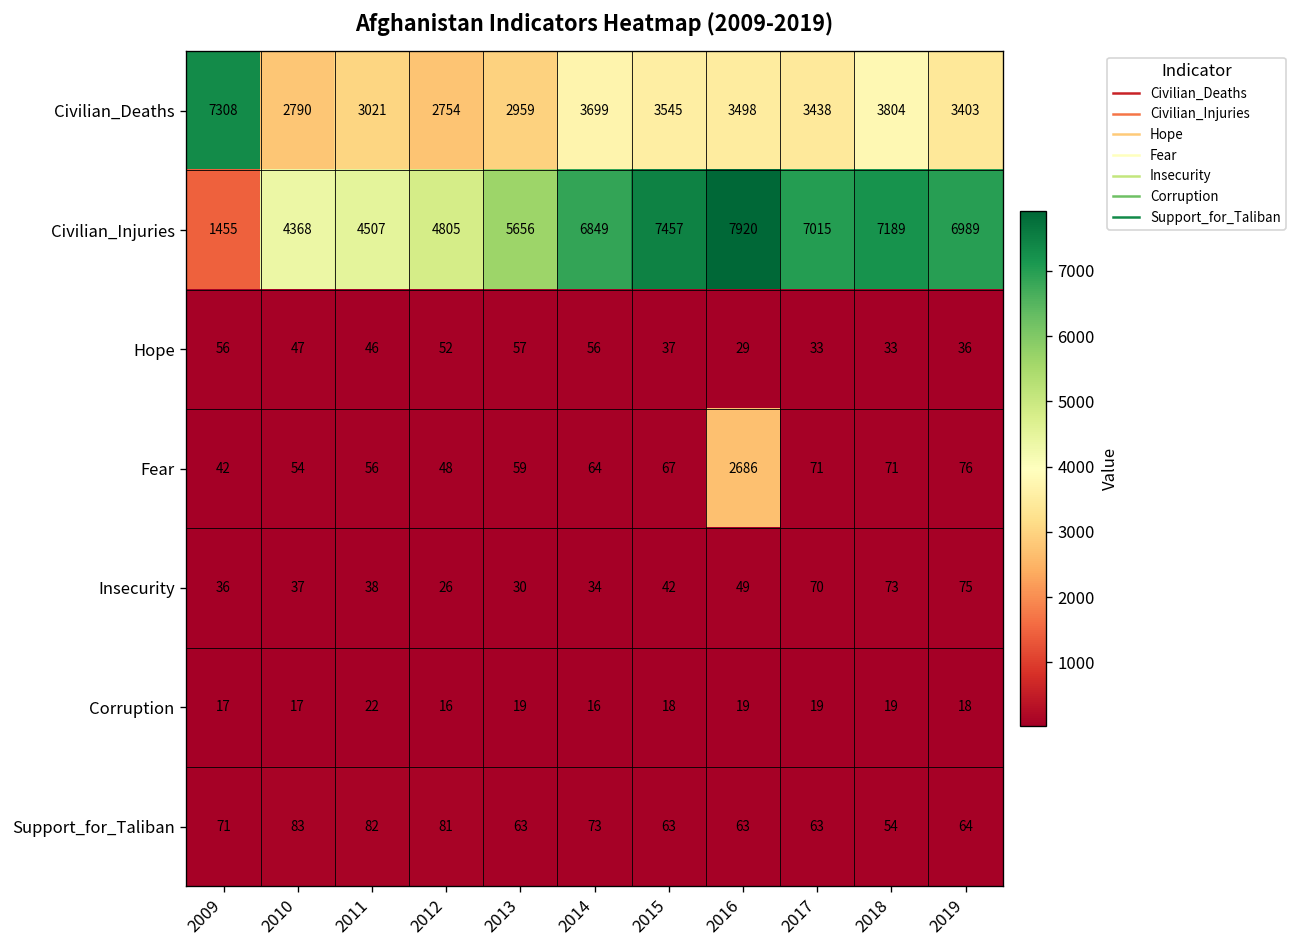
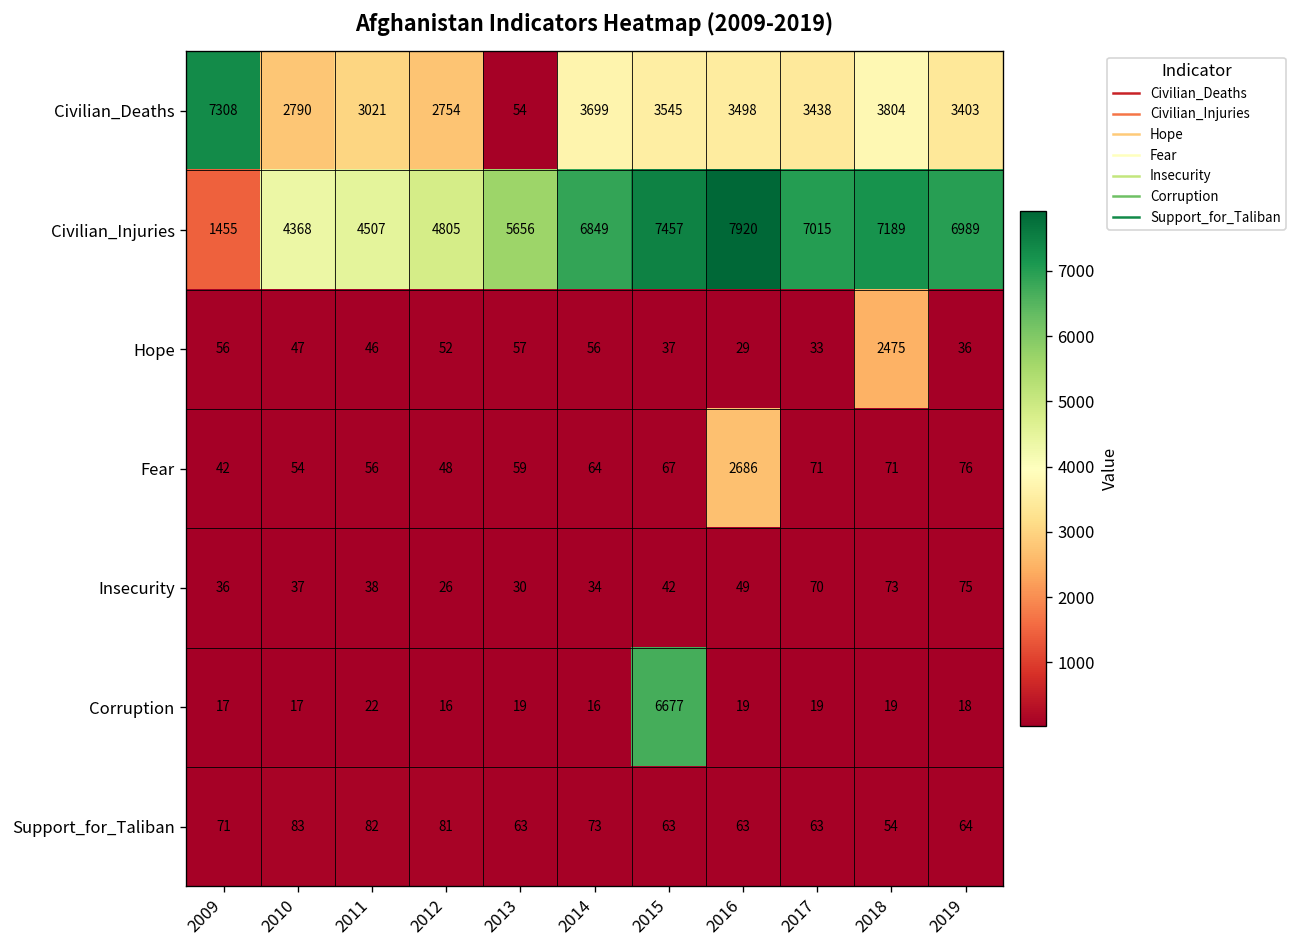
  {
    "Civilian_Deaths": {
      "2009": 7308,
      "2010": 2790,
      "2011": 3021,
      "2012": 2754,
-     "2013": 2959,
+     "2013": 54,
      "2014": 3699,
      "2015": 3545,
      "2016": 3498,
      "2017": 3438,
      "2018": 3804,
      "2019": 3403
    },
    "Civilian_Injuries": {
      "2009": 1455,
      "2010": 4368,
      "2011": 4507,
      "2012": 4805,
      "2013": 5656,
      "2014": 6849,
      "2015": 7457,
      "2016": 7920,
      "2017": 7015,
      "2018": 7189,
      "2019": 6989
    },
    "Hope": {
      "2009": 56,
      "2010": 47,
      "2011": 46,
      "2012": 52,
      "2013": 57,
      "2014": 56,
      "2015": 37,
      "2016": 29,
      "2017": 33,
-     "2018": 33,
+     "2018": 2475,
      "2019": 36
    },
    "Fear": {
      "2009": 42,
      "2010": 54,
      "2011": 56,
      "2012": 48,
      "2013": 59,
      "2014": 64,
      "2015": 67,
      "2016": 2686,
      "2017": 71,
      "2018": 71,
      "2019": 76
    },
    "Insecurity": {
      "2009": 36,
      "2010": 37,
      "2011": 38,
      "2012": 26,
      "2013": 30,
      "2014": 34,
      "2015": 42,
      "2016": 49,
      "2017": 70,
      "2018": 73,
      "2019": 75
    },
    "Corruption": {
      "2009": 17,
      "2010": 17,
      "2011": 22,
      "2012": 16,
      "2013": 19,
      "2014": 16,
-     "2015": 18,
+     "2015": 6677,
      "2016": 19,
      "2017": 19,
      "2018": 19,
      "2019": 18
    },
    "Support_for_Taliban": {
      "2009": 71,
      "2010": 83,
      "2011": 82,
      "2012": 81,
      "2013": 63,
      "2014": 73,
      "2015": 63,
      "2016": 63,
      "2017": 63,
      "2018": 54,
      "2019": 64
    }
  }
